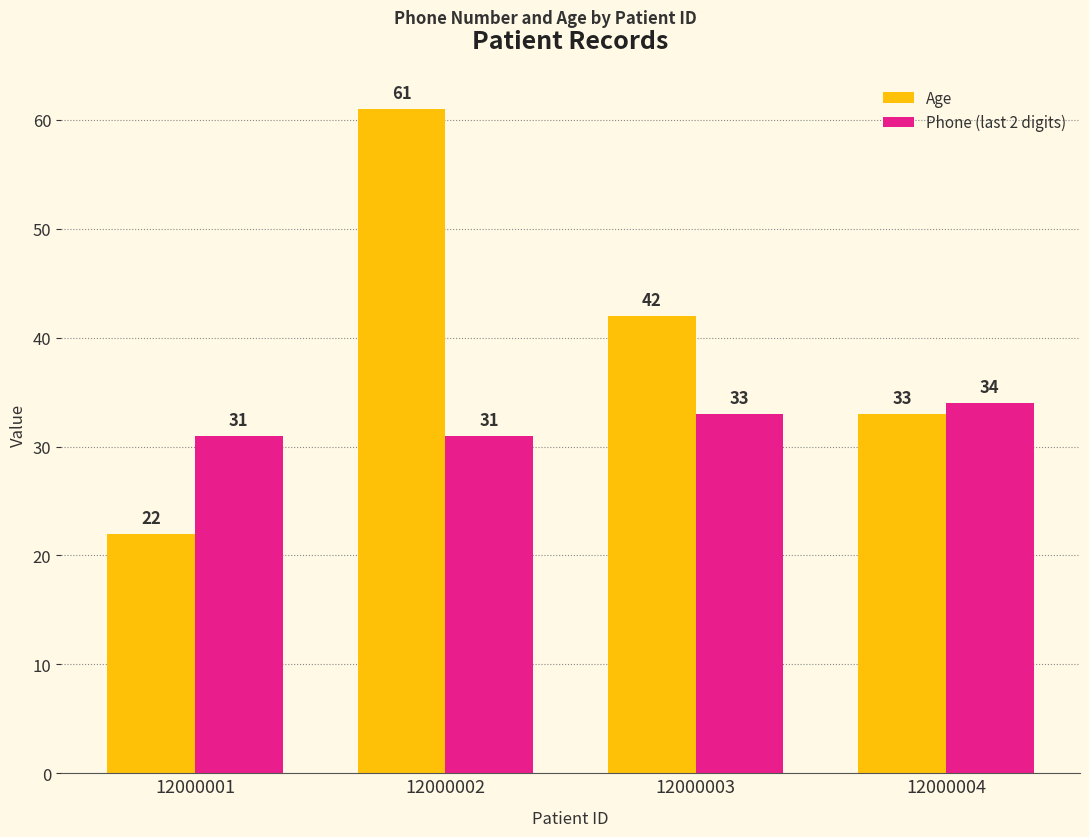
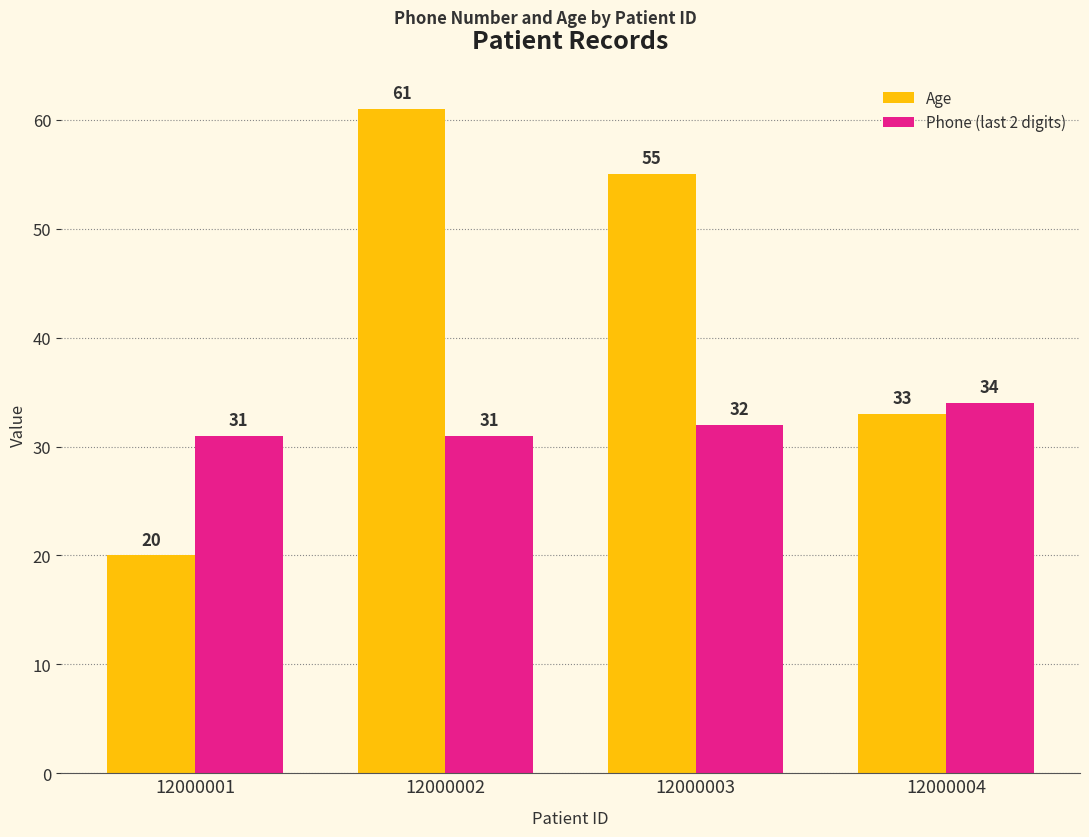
  {
    "Age": {
-     "12000001": 22,
+     "12000001": 20,
      "12000002": 61,
-     "12000003": 42,
+     "12000003": 55,
      "12000004": 33
    },
    "Phone (last 2 digits)": {
      "12000001": 31,
      "12000002": 31,
-     "12000003": 33,
+     "12000003": 32,
      "12000004": 34
    }
  }
